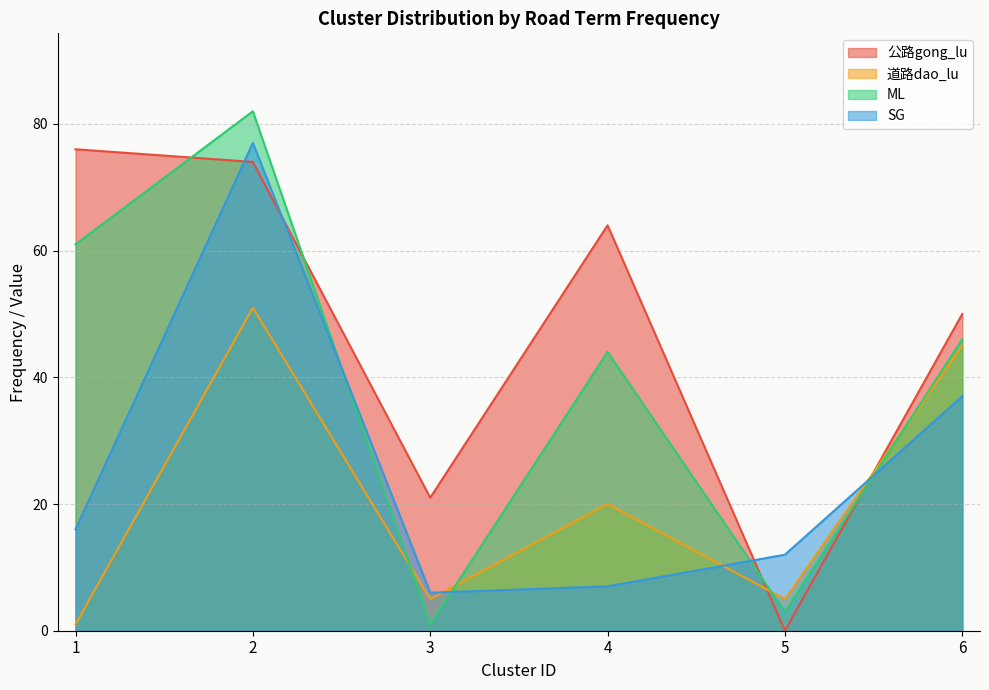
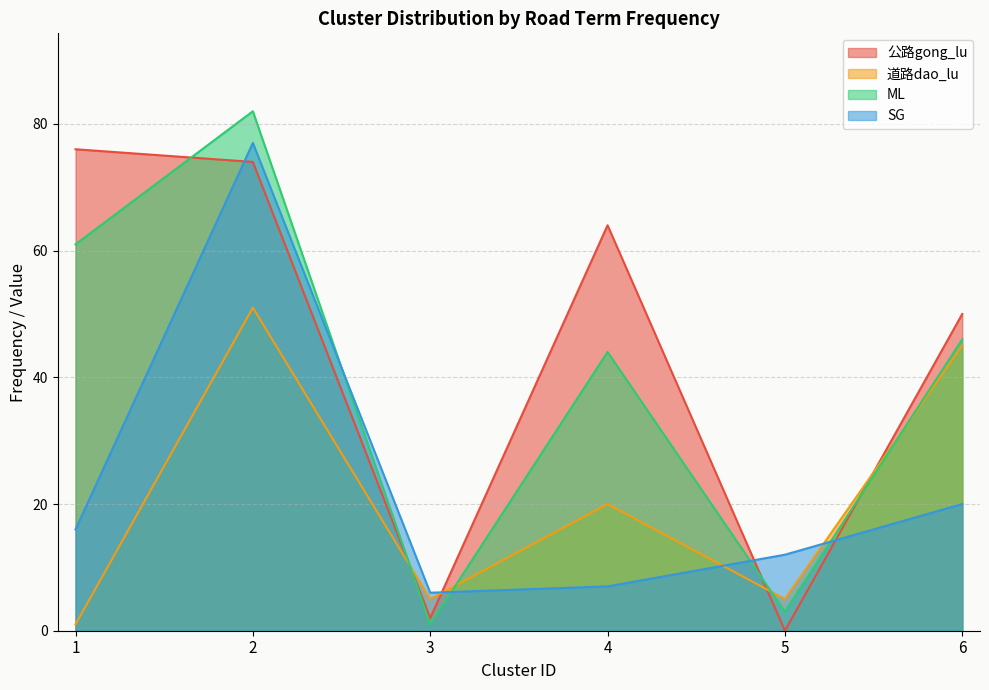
  {
    "公路gong_lu": {
      "1": 76,
      "2": 74,
-     "3": 21,
+     "3": 2,
      "4": 64,
      "5": 0,
      "6": 50
    },
    "道路dao_lu": {
      "1": 1,
      "2": 51,
      "3": 5,
      "4": 20,
      "5": 5,
      "6": 45
    },
    "ML": {
      "1": 61,
      "2": 82,
      "3": 1,
      "4": 44,
      "5": 3,
      "6": 46
    },
    "SG": {
      "1": 16,
      "2": 77,
      "3": 6,
      "4": 7,
      "5": 12,
-     "6": 37
+     "6": 20
    }
  }
